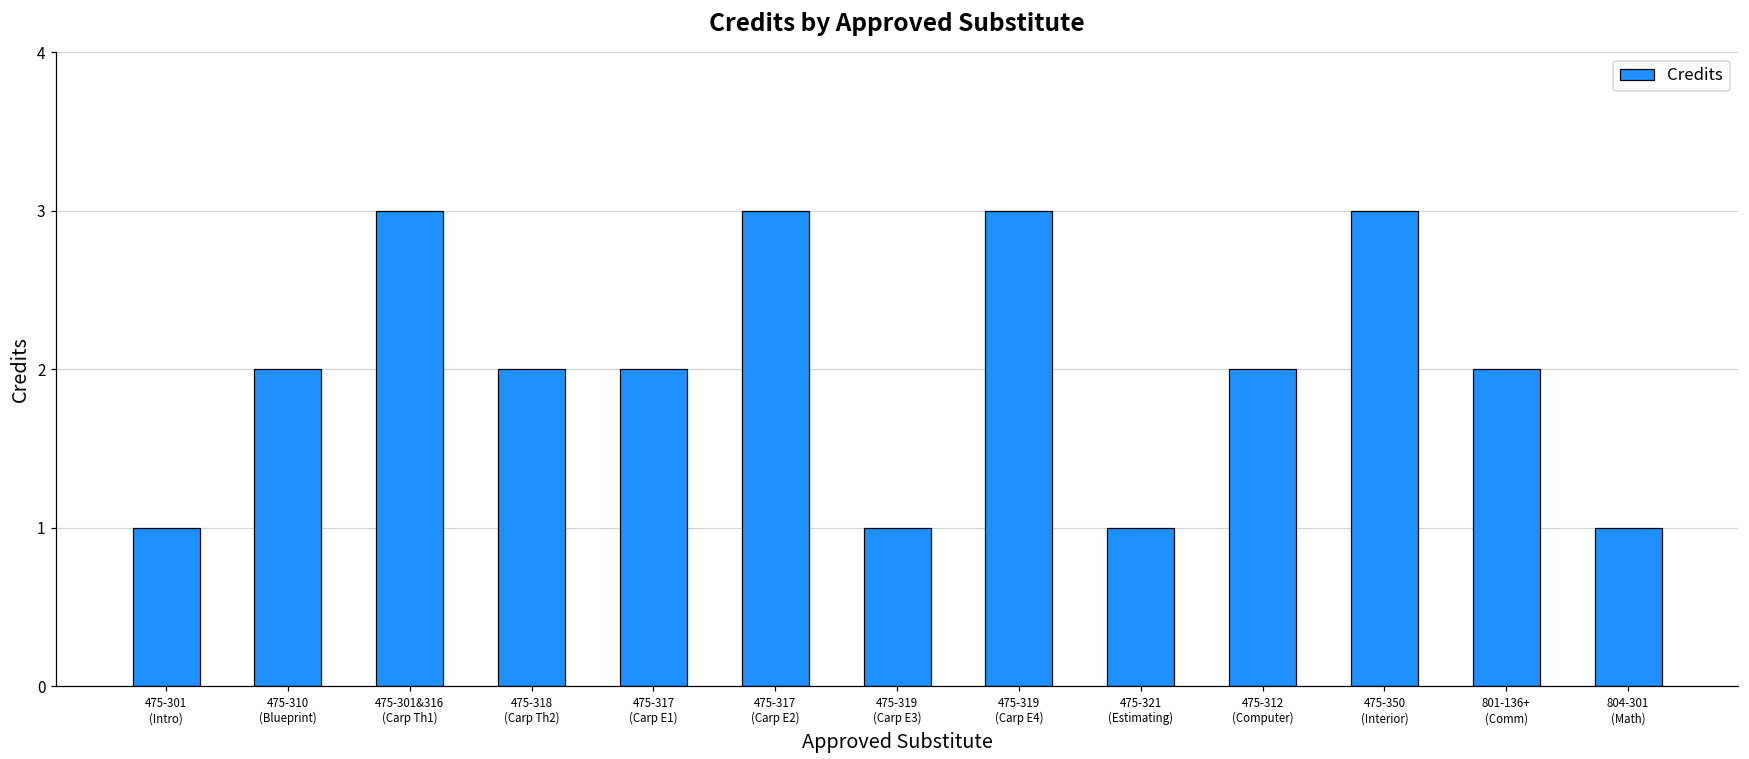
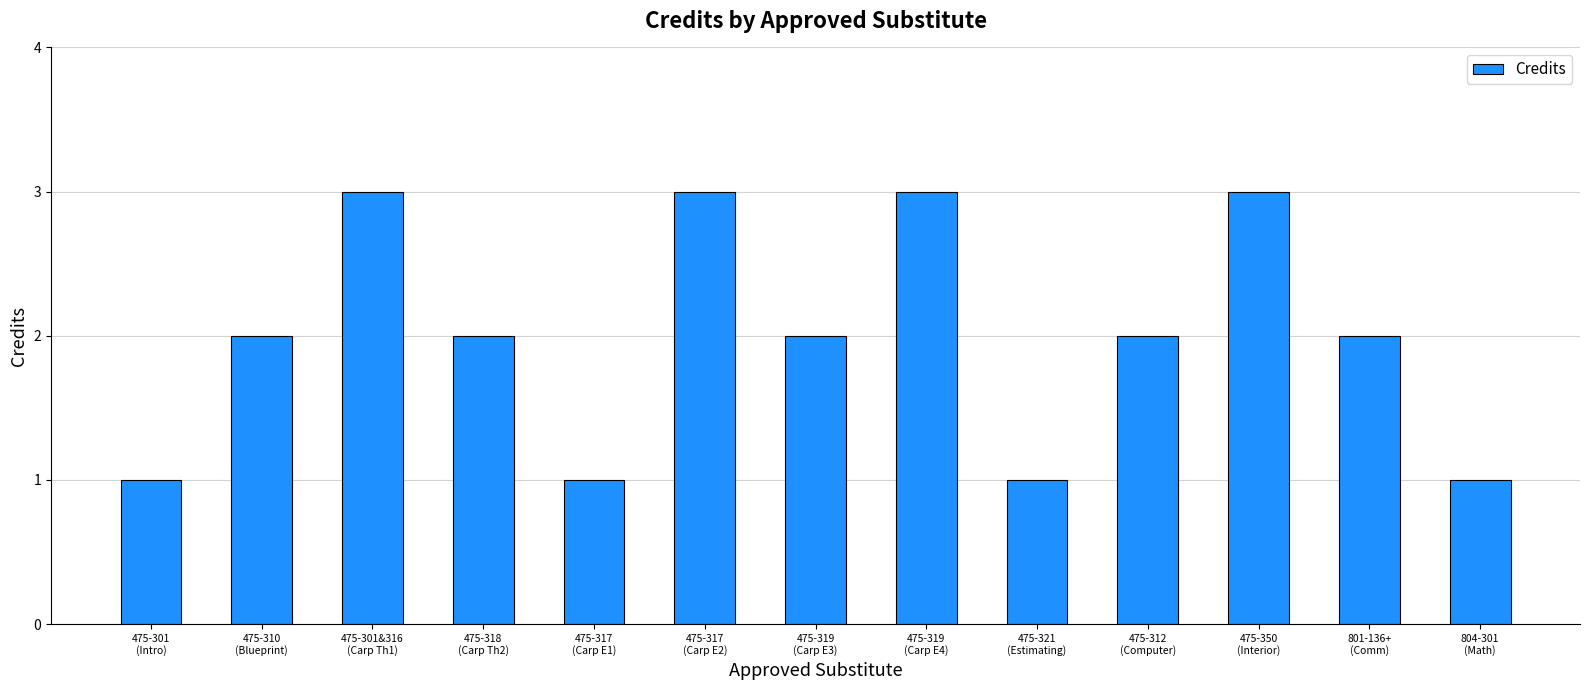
  {
    "475-301 (Intro)": 1,
    "475-310 (Blueprint)": 2,
    "475-301&316 (Carp Th1)": 3,
    "475-318 (Carp Th2)": 2,
-   "475-317 (Carp E1)": 2,
+   "475-317 (Carp E1)": 1,
    "475-317 (Carp E2)": 3,
-   "475-319 (Carp E3)": 1,
+   "475-319 (Carp E3)": 2,
    "475-319 (Carp E4)": 3,
    "475-321 (Estimating)": 1,
    "475-312 (Computer)": 2,
    "475-350 (Interior)": 3,
    "801-136+ (Comm)": 2,
    "804-301 (Math)": 1
  }
